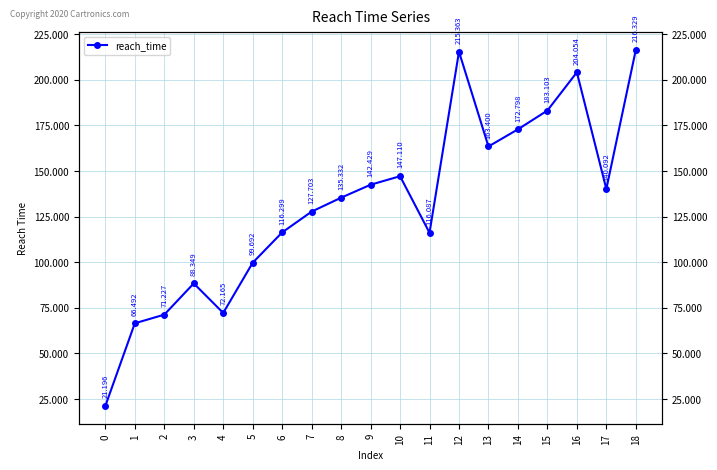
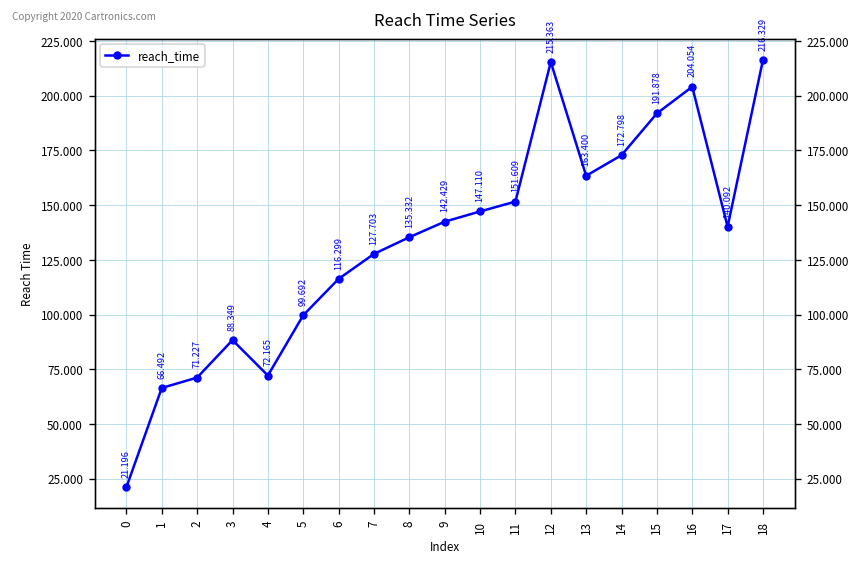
  {
    "0": 21.196,
    "1": 66.492,
    "2": 71.227,
    "3": 88.349,
    "4": 72.165,
    "5": 99.692,
    "6": 116.299,
    "7": 127.703,
    "8": 135.332,
    "9": 142.429,
    "10": 147.110,
-   "11": 116.087,
+   "11": 151.609,
    "12": 215.363,
    "13": 163.400,
    "14": 172.798,
-   "15": 183.103,
+   "15": 191.878,
    "16": 204.054,
    "17": 140.092,
    "18": 216.329
  }
